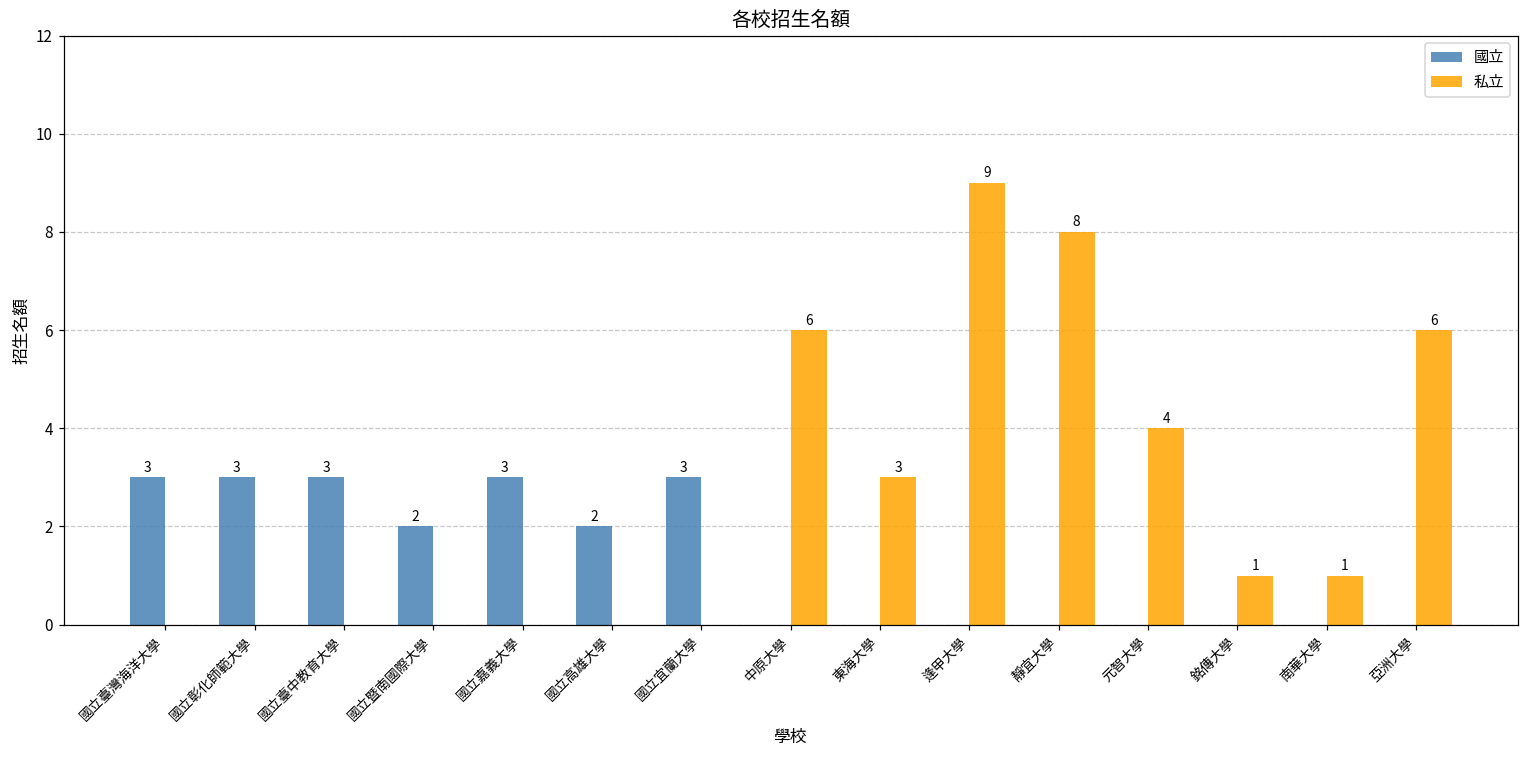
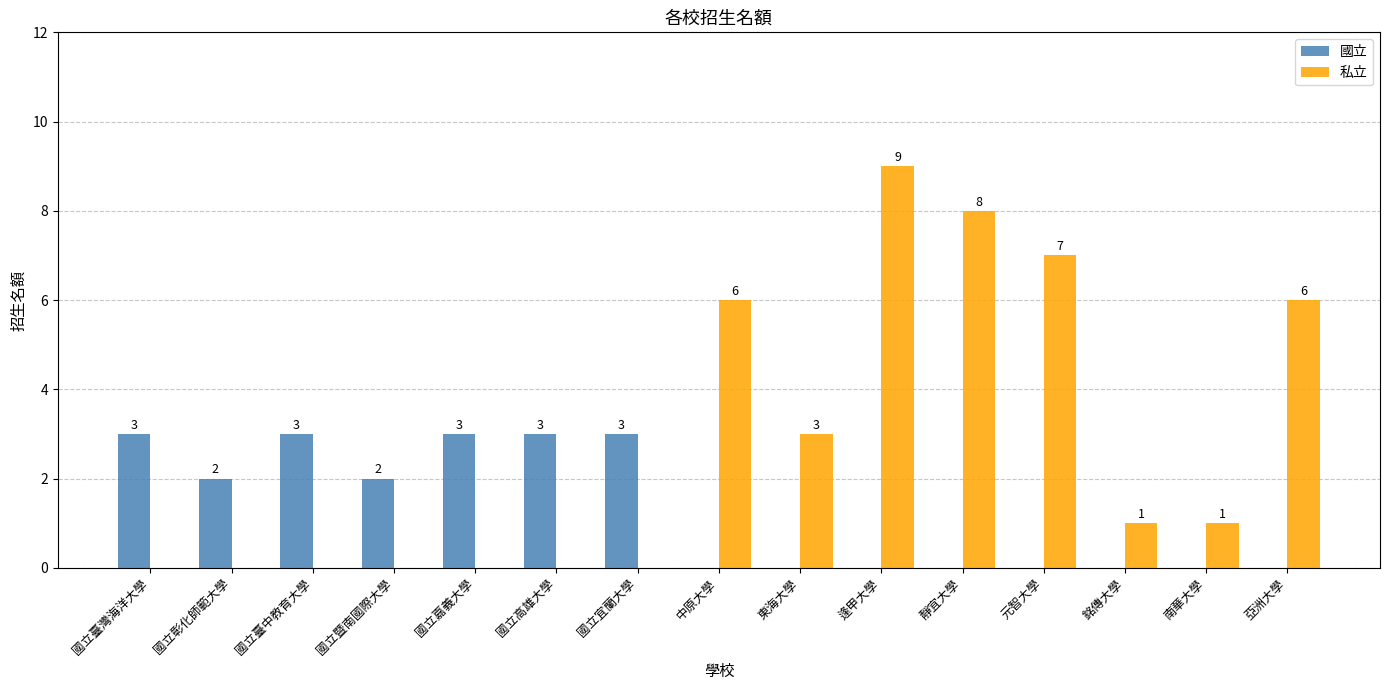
  {
    "國立": {
      "國立臺灣海洋大學": 3,
-     "國立彰化師範大學": 3,
+     "國立彰化師範大學": 2,
      "國立臺中教育大學": 3,
      "國立暨南國際大學": 2,
      "國立嘉義大學": 3,
-     "國立高雄大學": 2,
+     "國立高雄大學": 3,
      "國立宜蘭大學": 3
    },
    "私立": {
      "中原大學": 6,
      "東海大學": 3,
      "逢甲大學": 9,
      "靜宜大學": 8,
-     "元智大學": 4,
+     "元智大學": 7,
      "銘傳大學": 1,
      "南華大學": 1,
      "亞洲大學": 6
    }
  }
